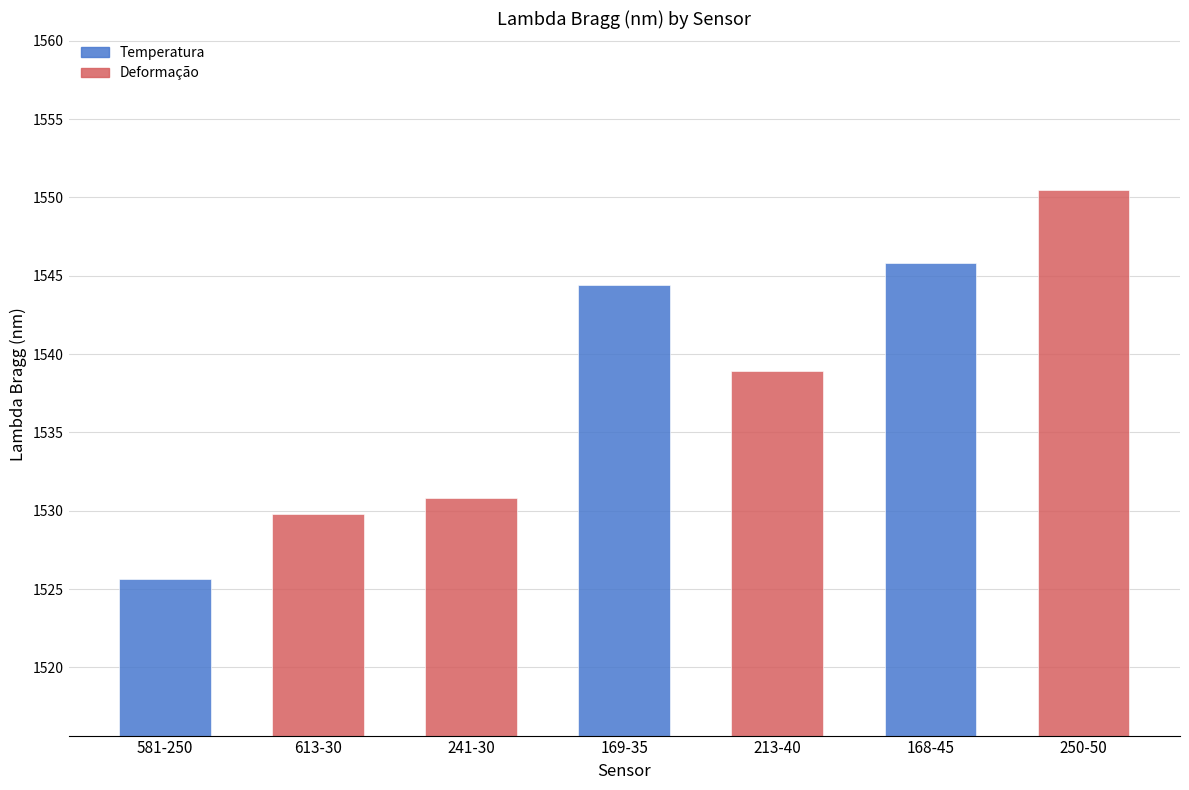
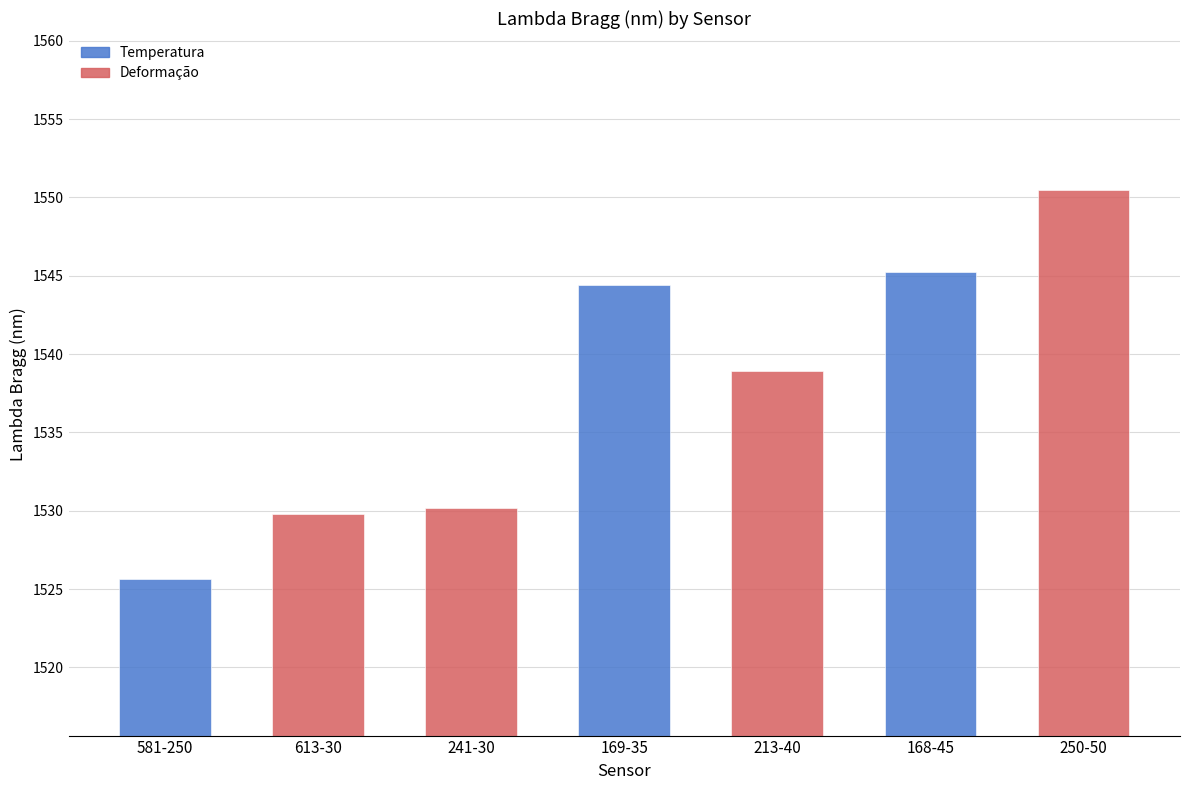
  {
    "581-250": 1525.6,
    "613-30": 1529.8,
-   "241-30": 1530.8,
+   "241-30": 1530.2,
    "169-35": 1544.4,
    "213-40": 1538.9,
-   "168-45": 1545.8,
+   "168-45": 1545.3,
    "250-50": 1550.5
  }
